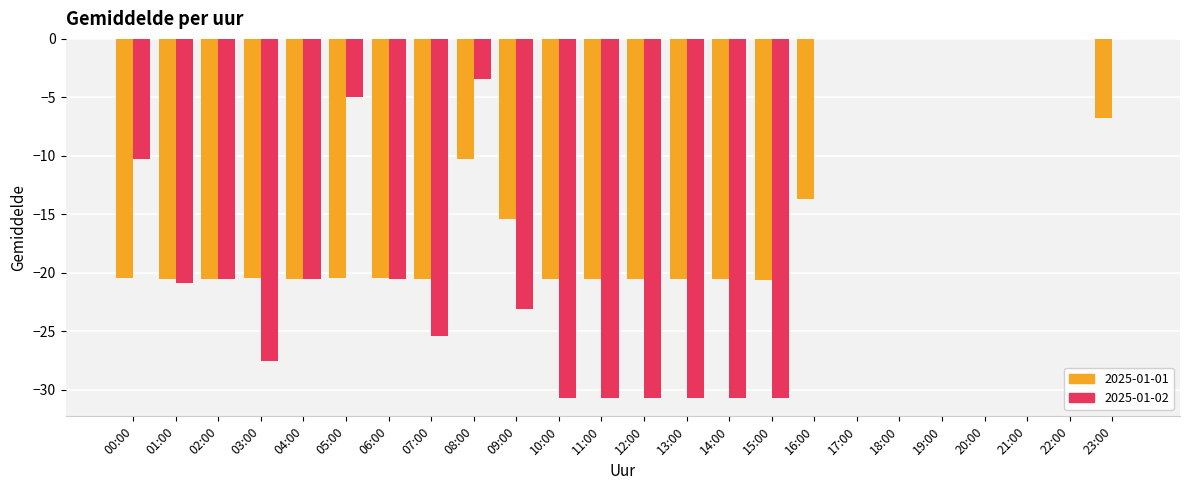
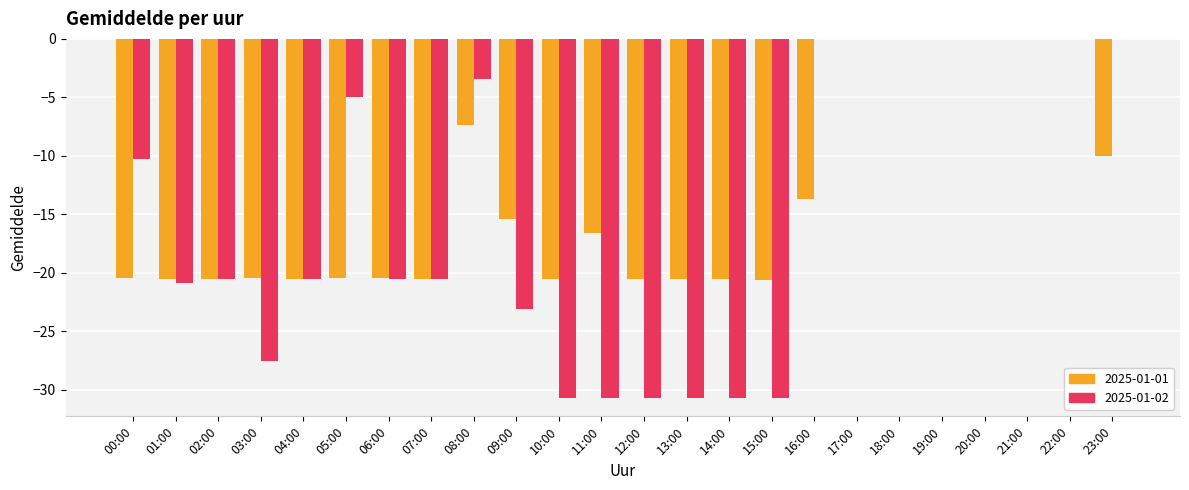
  {
    "2025-01-01": {
      "00:00": -20.5,
      "01:00": -20.5,
      "02:00": -20.5,
      "03:00": -20.5,
      "04:00": -20.5,
      "05:00": -20.5,
      "06:00": -20.5,
      "07:00": -20.5,
-     "08:00": -10.3,
+     "08:00": -7.4,
      "09:00": -15.4,
      "10:00": -20.5,
-     "11:00": -20.5,
+     "11:00": -16.6,
      "12:00": -20.5,
      "13:00": -20.5,
      "14:00": -20.6,
      "15:00": -20.6,
      "16:00": -13.7,
      "17:00": 0.0,
      "18:00": 0.0,
      "19:00": 0.0,
      "20:00": 0.0,
      "21:00": 0.0,
      "22:00": 0.0,
-     "23:00": -6.8
+     "23:00": -10.0
    },
    "2025-01-02": {
      "00:00": -10.3,
      "01:00": -20.9,
      "02:00": -20.5,
      "03:00": -27.6,
      "04:00": -20.5,
      "05:00": -5.0,
      "06:00": -20.5,
-     "07:00": -25.4,
+     "07:00": -20.6,
      "08:00": -3.4,
      "09:00": -23.1,
      "10:00": -30.7,
      "11:00": -30.8,
      "12:00": -30.7,
      "13:00": -30.7,
      "14:00": -30.7,
      "15:00": -30.7,
      "16:00": 0.0,
      "17:00": 0.0,
      "18:00": 0.0,
      "19:00": 0.0,
      "20:00": 0.0,
      "21:00": 0.0,
      "22:00": 0.0,
      "23:00": 0.0
    }
  }
